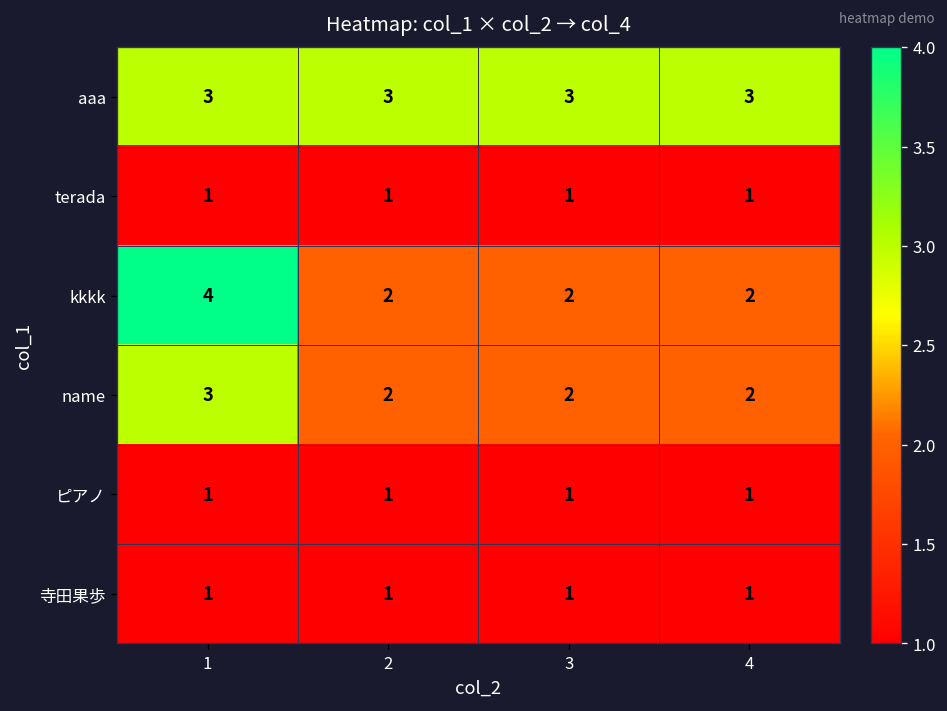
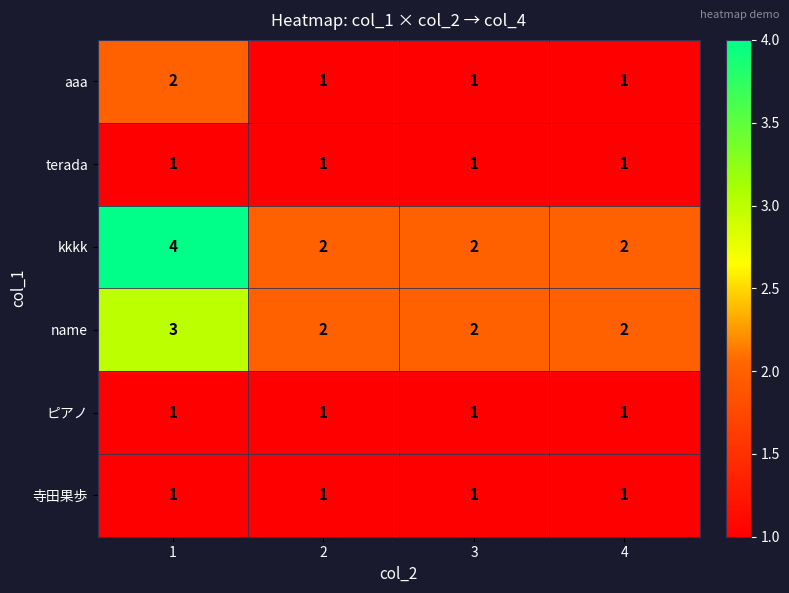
  {
    "aaa": {
-     "1": 3,
-     "2": 3,
-     "3": 3,
-     "4": 3
+     "1": 2,
+     "2": 1,
+     "3": 1,
+     "4": 1
    },
    "terada": {
      "1": 1,
      "2": 1,
      "3": 1,
      "4": 1
    },
    "kkkk": {
      "1": 4,
      "2": 2,
      "3": 2,
      "4": 2
    },
    "name": {
      "1": 3,
      "2": 2,
      "3": 2,
      "4": 2
    },
    "ピアノ": {
      "1": 1,
      "2": 1,
      "3": 1,
      "4": 1
    },
    "寺田果歩": {
      "1": 1,
      "2": 1,
      "3": 1,
      "4": 1
    }
  }
